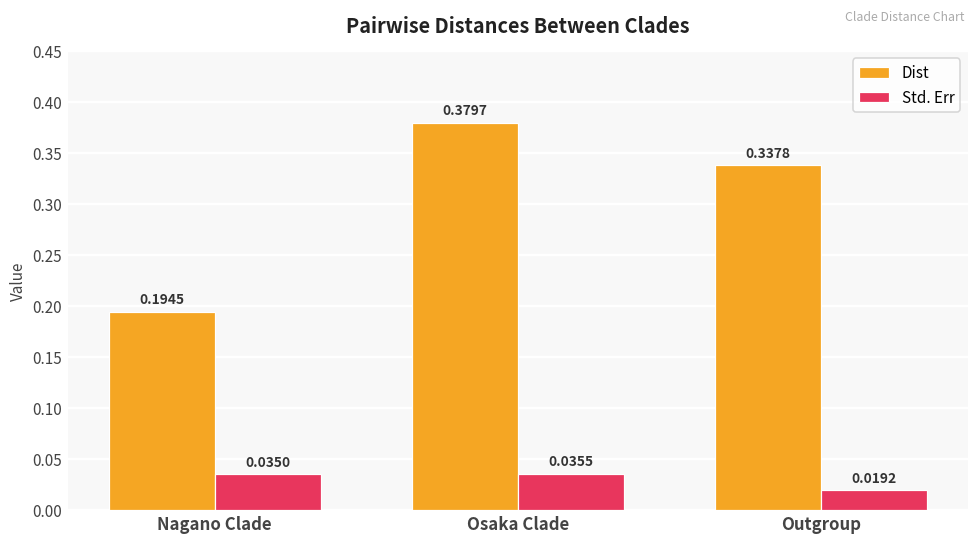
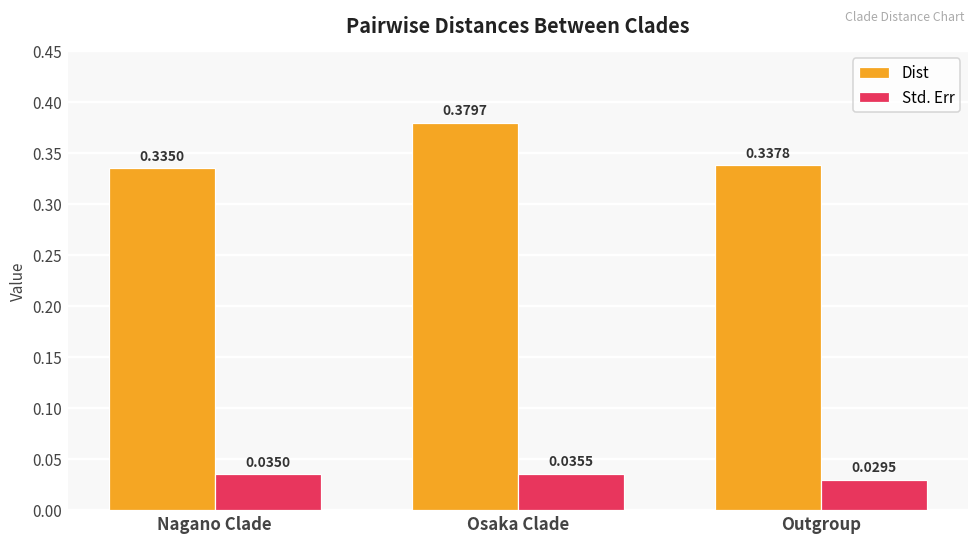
  {
    "Dist": {
-     "Nagano Clade": 0.1945,
+     "Nagano Clade": 0.3350,
      "Osaka Clade": 0.3797,
      "Outgroup": 0.3378
    },
    "Std. Err": {
      "Nagano Clade": 0.0350,
      "Osaka Clade": 0.0355,
-     "Outgroup": 0.0192
+     "Outgroup": 0.0295
    }
  }
